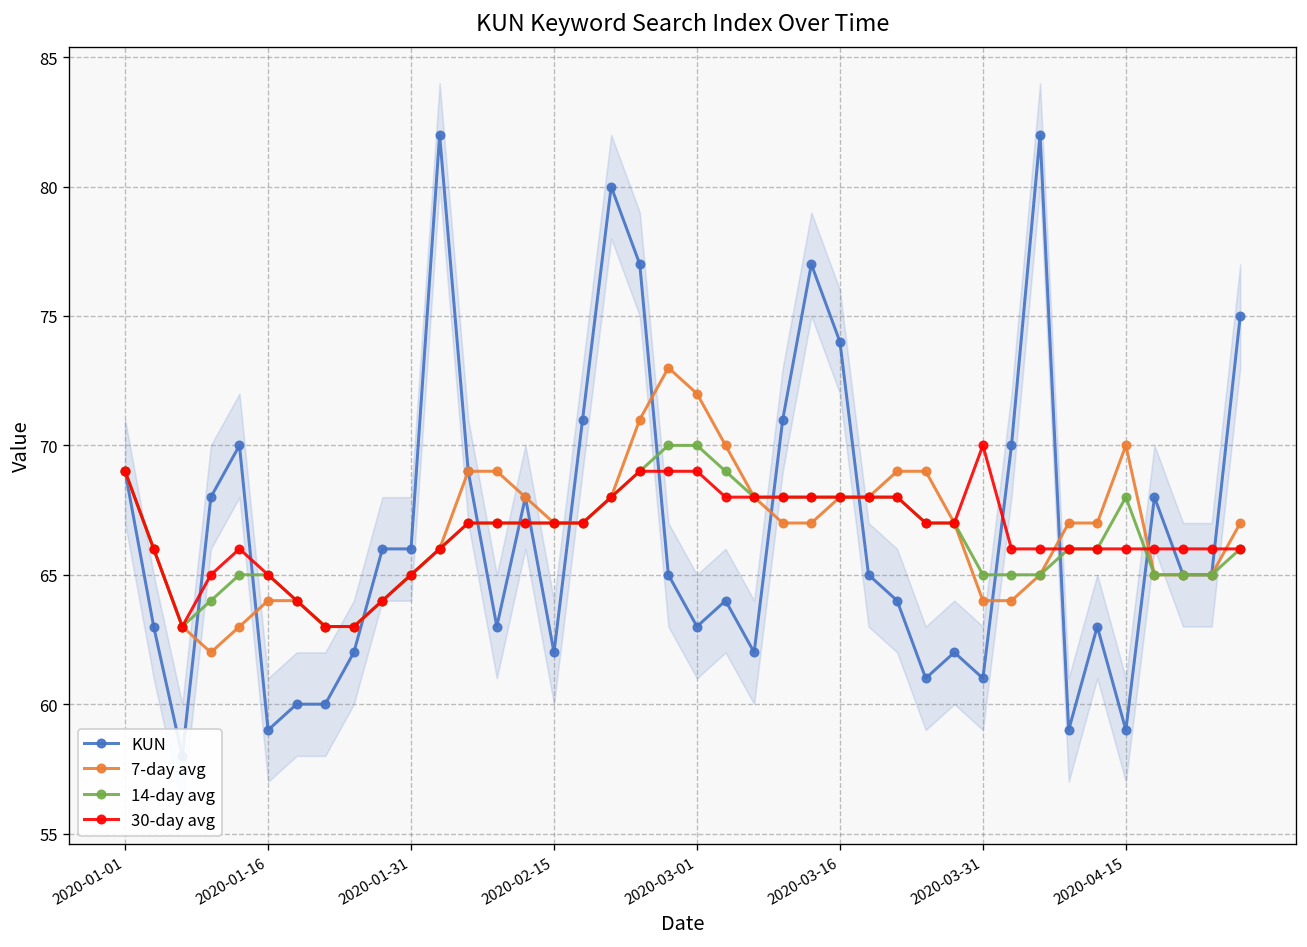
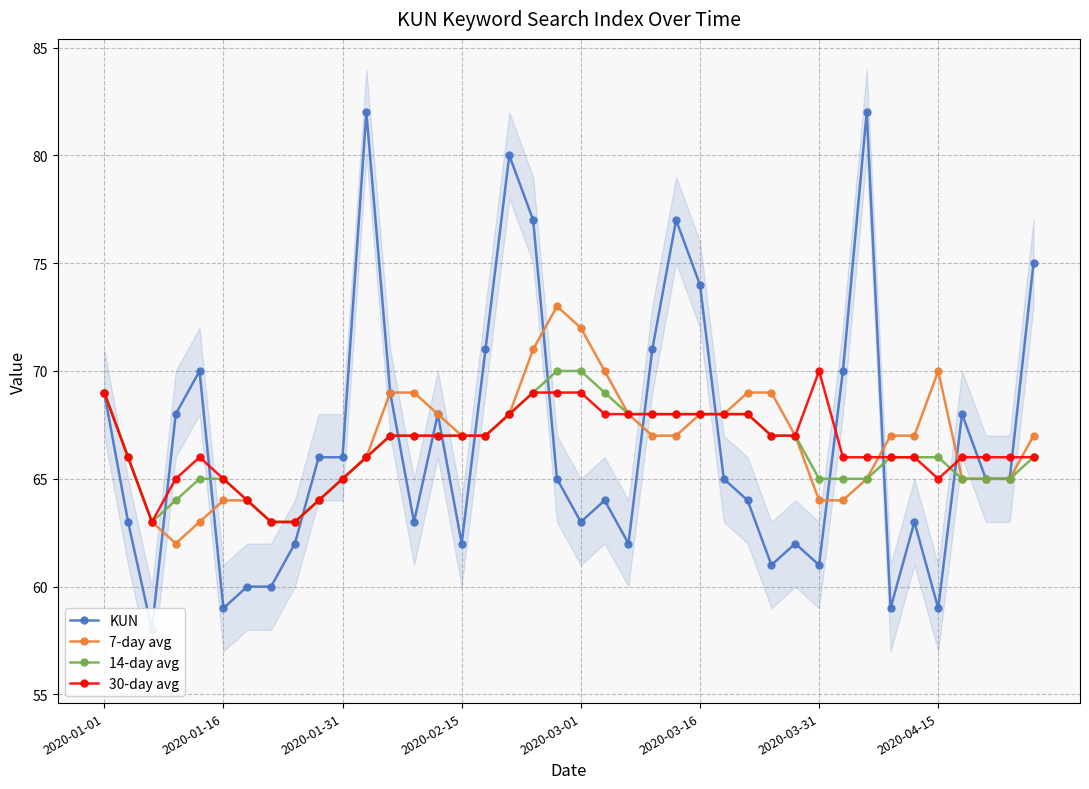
  {
    "7-day avg": {
      "2020-01-16": 64,
      "2020-03-01": 72,
      "2020-03-31": 64,
      "2020-04-15": 70
    },
    "14-day avg": {
      "2020-03-01": 70,
      "2020-03-31": 65,
-     "2020-04-15": 68
+     "2020-04-15": 66
    },
    "30-day avg": {
      "2020-03-01": 69,
      "2020-03-31": 70,
-     "2020-04-15": 66
+     "2020-04-15": 65
    }
  }
